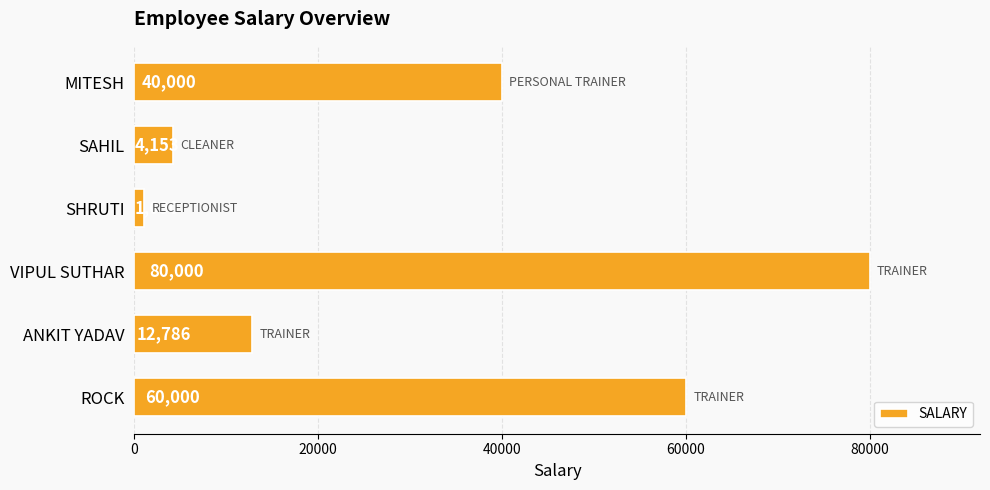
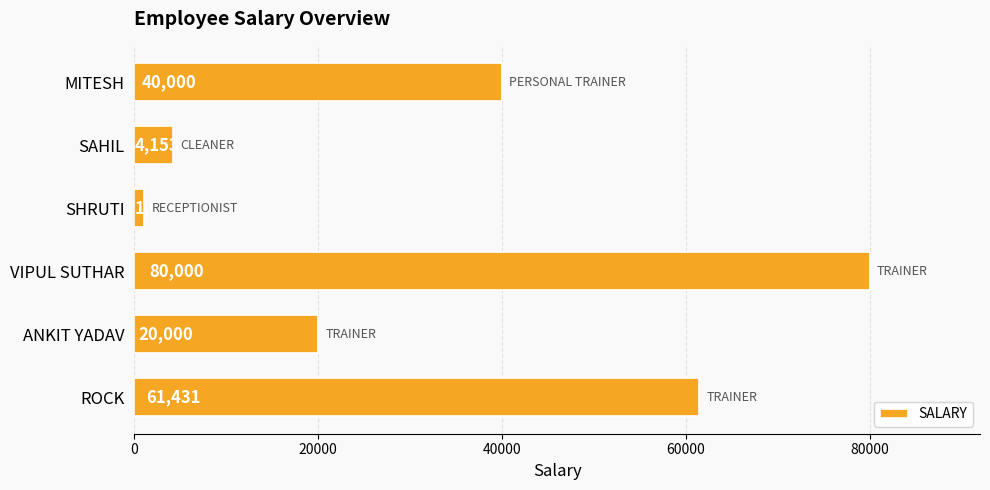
  {
    "MITESH": "40,000",
    "SAHIL": "4,153",
    "VIPUL SUTHAR": "80,000",
-   "ANKIT YADAV": "12,786",
-   "ROCK": "60,000"
+   "ANKIT YADAV": "20,000",
+   "ROCK": "61,431"
  }
